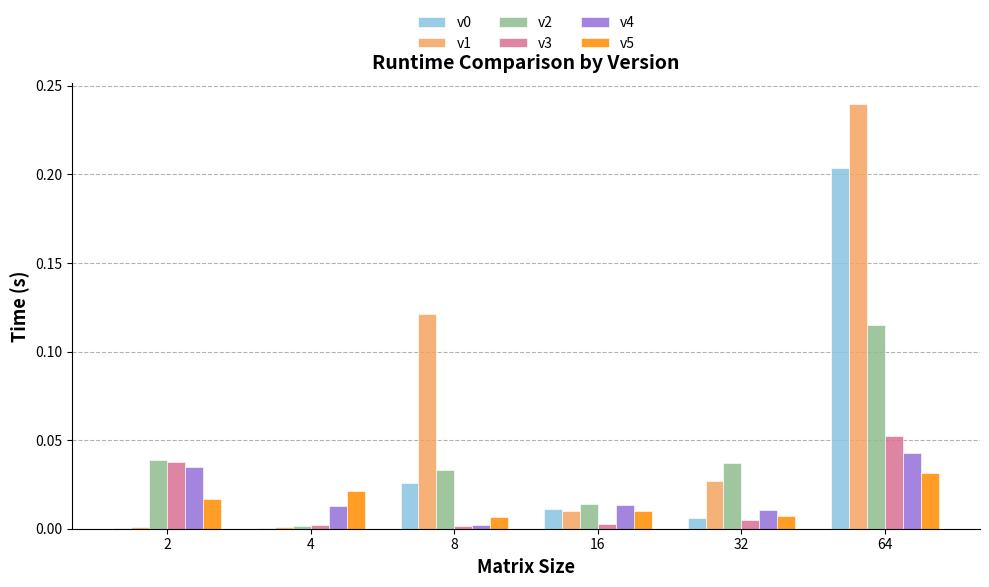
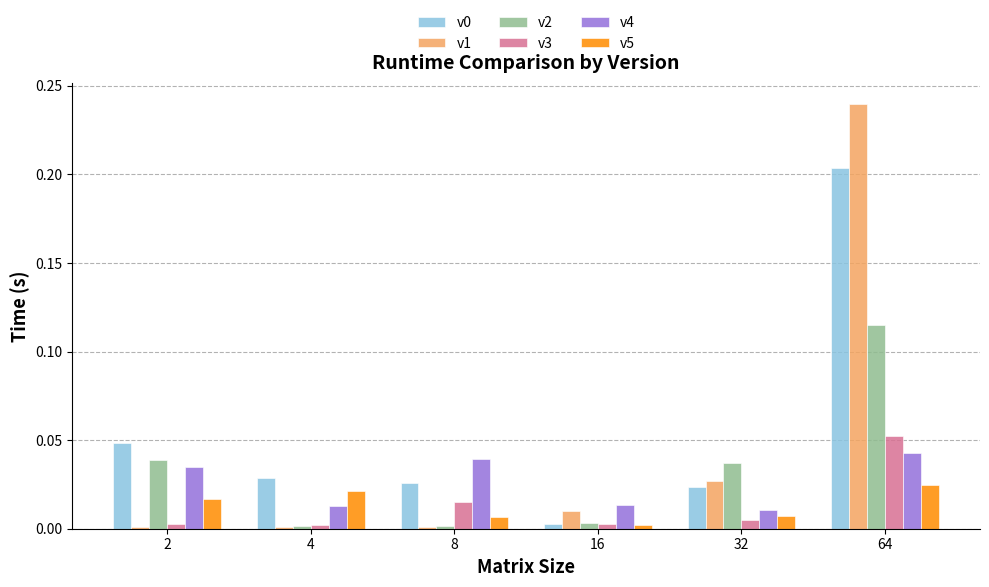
  {
    "v0": {
-     "2": 0.000,
-     "4": 0.000,
+     "2": 0.048,
+     "4": 0.029,
      "8": 0.026,
-     "16": 0.011,
-     "32": 0.006,
+     "16": 0.003,
+     "32": 0.024,
      "64": 0.204
    },
    "v1": {
-     "8": 0.121,
+     "8": 0.001,
      "16": 0.010,
      "32": 0.027,
      "64": 0.239
    },
    "v2": {
      "2": 0.039,
      "4": 0.001,
-     "8": 0.033,
-     "16": 0.014,
+     "8": 0.002,
+     "16": 0.004,
      "32": 0.037,
      "64": 0.115
    },
    "v3": {
-     "2": 0.038,
+     "2": 0.003,
      "4": 0.002,
-     "8": 0.002,
+     "8": 0.015,
      "16": 0.003,
      "32": 0.005,
      "64": 0.052
    },
    "v4": {
      "2": 0.035,
      "4": 0.013,
-     "8": 0.002,
+     "8": 0.040,
      "16": 0.013,
      "32": 0.010,
      "64": 0.043
    },
    "v5": {
      "2": 0.017,
      "4": 0.021,
      "8": 0.007,
-     "16": 0.010,
+     "16": 0.002,
      "32": 0.007,
-     "64": 0.031
+     "64": 0.025
    }
  }
